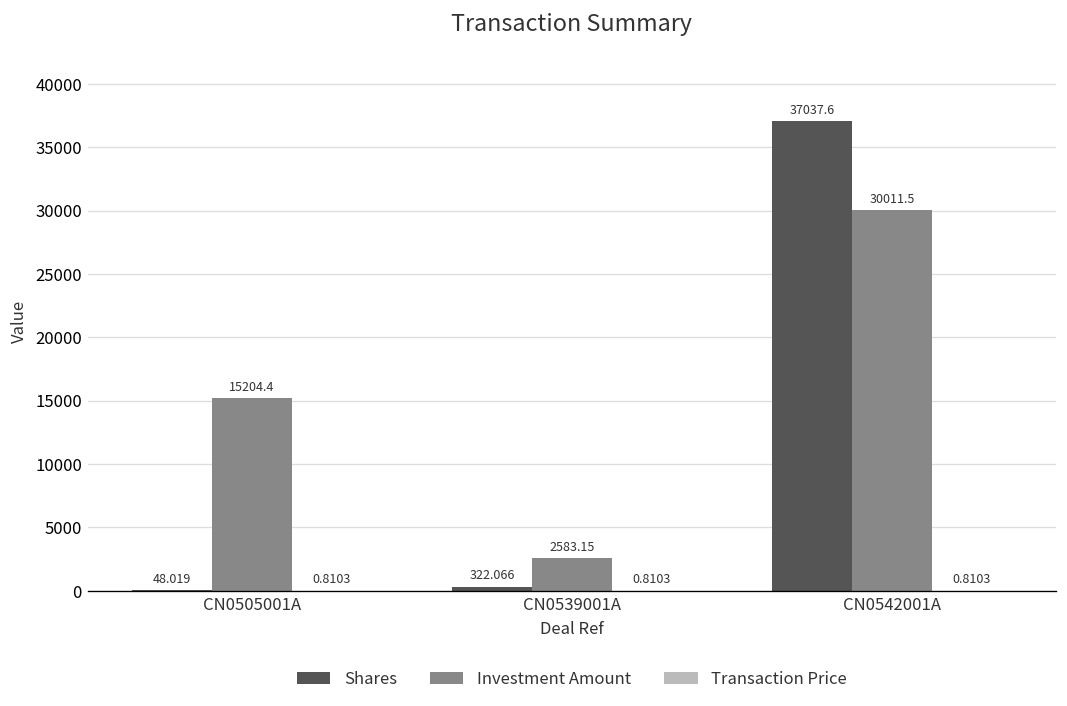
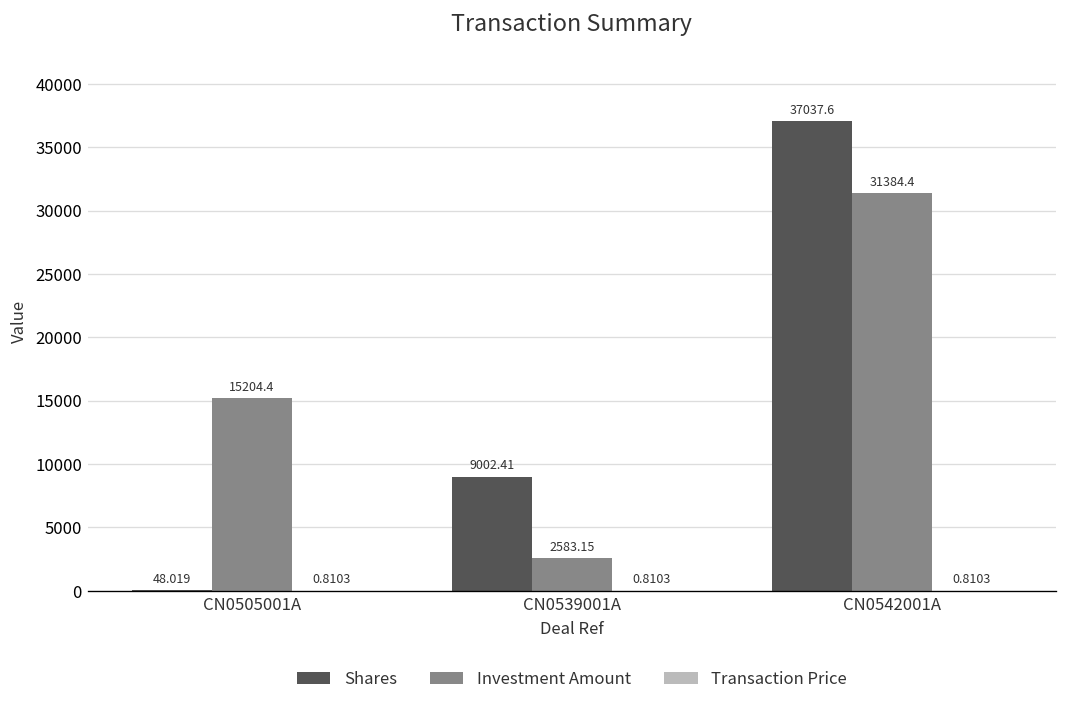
  {
    "Shares": {
      "CN0505001A": 48.019,
-     "CN0539001A": 322.066,
+     "CN0539001A": 9002.41,
      "CN0542001A": 37037.6
    },
    "Investment Amount": {
      "CN0505001A": 15204.4,
      "CN0539001A": 2583.15,
-     "CN0542001A": 30011.5
+     "CN0542001A": 31384.4
    },
    "Transaction Price": {
      "CN0505001A": 0.8103,
      "CN0539001A": 0.8103,
      "CN0542001A": 0.8103
    }
  }
